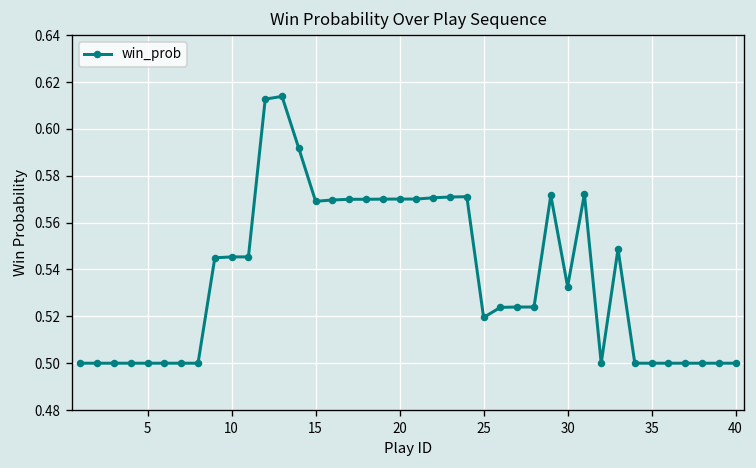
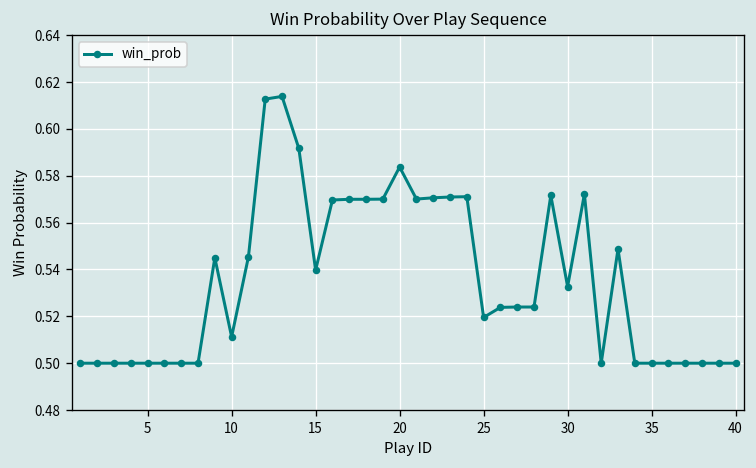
  {
    "5": 0.500,
-   "10": 0.545,
-   "15": 0.569,
-   "20": 0.570,
+   "10": 0.511,
+   "15": 0.540,
+   "20": 0.584,
    "25": 0.520,
    "30": 0.533,
    "35": 0.500,
    "40": 0.500
  }
